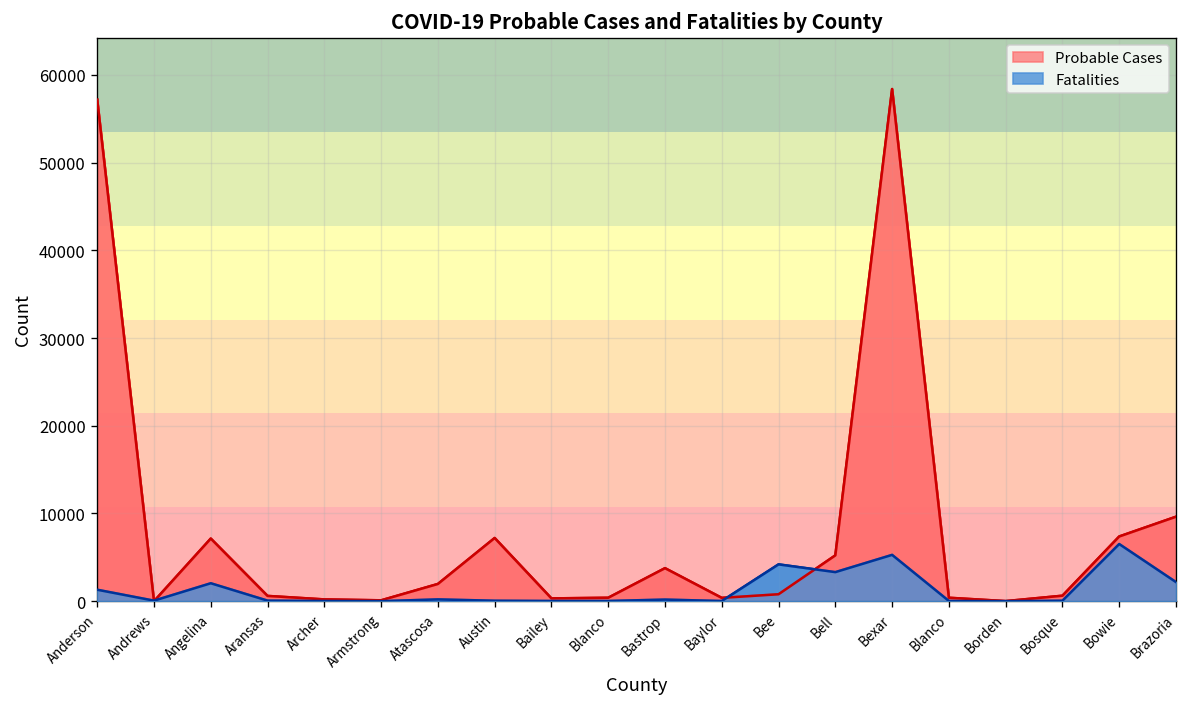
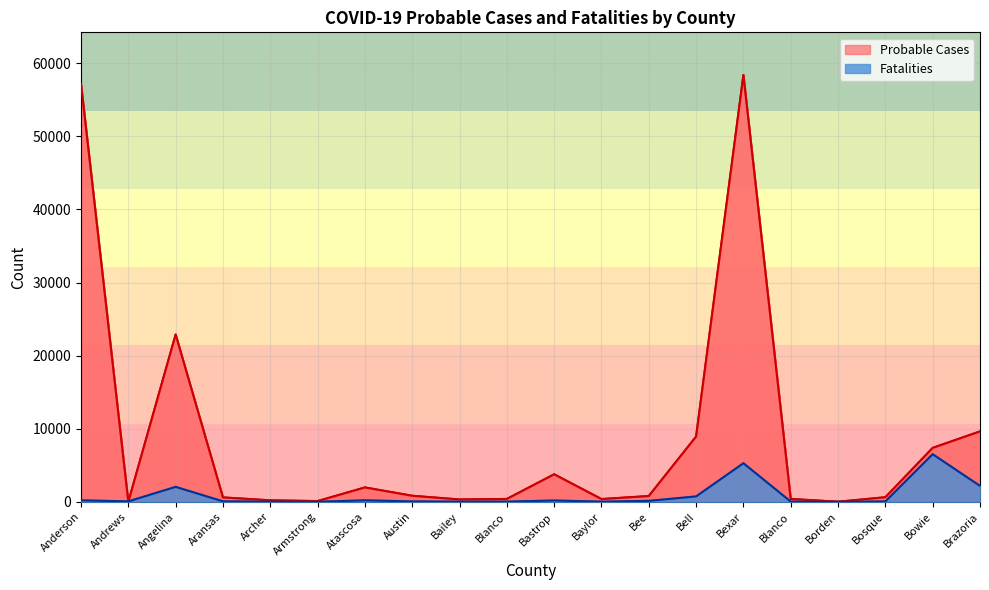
  {
    "Probable Cases": {
      "Anderson": 57000,
-     "Angelina": 7000,
+     "Angelina": 23000,
      "Aransas": 1000,
      "Atascosa": 2000,
-     "Austin": 7000,
+     "Austin": 1000,
      "Bastrop": 4000,
      "Baylor": 0,
      "Bee": 1000,
-     "Bell": 5000,
+     "Bell": 9000,
      "Bexar": 58000,
      "Bosque": 1000,
      "Bowie": 7000,
      "Brazoria": 10000
    },
    "Fatalities": {
-     "Anderson": 1000,
+     "Anderson": 0,
      "Angelina": 2000,
      "Aransas": 0,
      "Atascosa": 0,
      "Austin": 0,
      "Bastrop": 0,
      "Baylor": 0,
-     "Bee": 4000,
-     "Bell": 3000,
+     "Bee": 0,
+     "Bell": 1000,
      "Bexar": 5000,
      "Bosque": 0,
      "Bowie": 7000,
      "Brazoria": 2000
    }
  }
